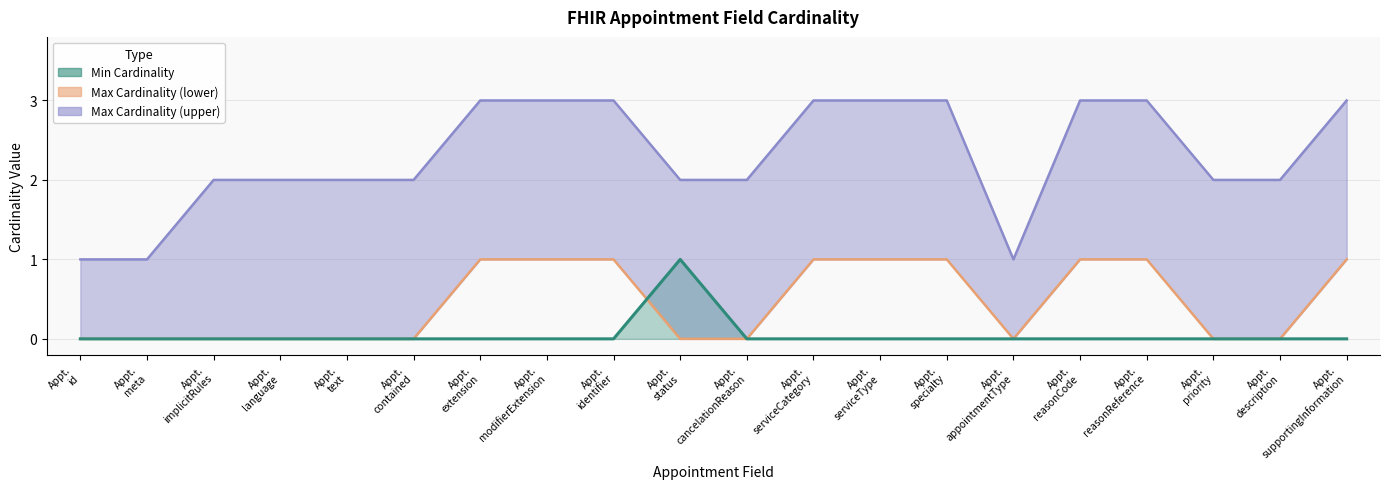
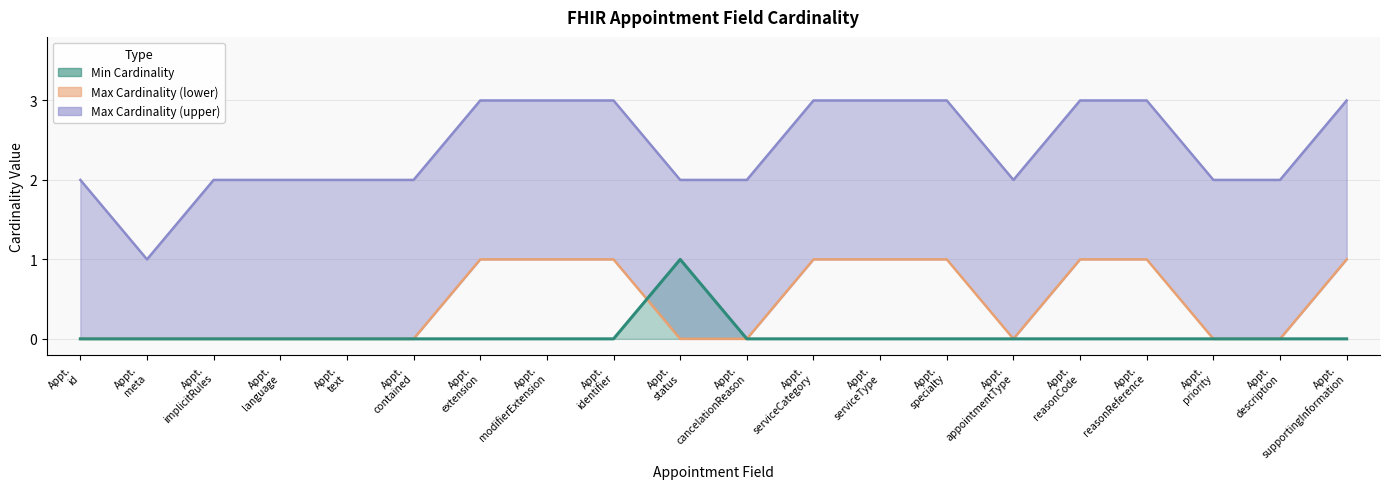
  {
    "Max Cardinality (upper)": {
-     "Appt. id": 1,
+     "Appt. id": 2,
      "Appt. meta": 1,
      "Appt. implicitRules": 2,
      "Appt. language": 2,
      "Appt. text": 2,
      "Appt. contained": 2,
      "Appt. extension": 3,
      "Appt. modifierExtension": 3,
      "Appt. identifier": 3,
      "Appt. status": 2,
      "Appt. cancelationReason": 2,
      "Appt. serviceCategory": 3,
      "Appt. serviceType": 3,
      "Appt. specialty": 3,
-     "Appt. appointmentType": 1,
+     "Appt. appointmentType": 2,
      "Appt. reasonCode": 3,
      "Appt. reasonReference": 3,
      "Appt. priority": 2,
      "Appt. description": 2,
      "Appt. supportingInformation": 3
    },
    "Max Cardinality (lower)": {
      "Appt. extension": 1,
      "Appt. modifierExtension": 1,
      "Appt. identifier": 1,
      "Appt. status": 0,
      "Appt. serviceCategory": 1,
      "Appt. serviceType": 1,
      "Appt. specialty": 1,
      "Appt. reasonCode": 1,
      "Appt. reasonReference": 1,
      "Appt. supportingInformation": 1
    },
    "Min Cardinality": {
      "Appt. extension": 0,
      "Appt. modifierExtension": 0,
      "Appt. identifier": 0,
      "Appt. status": 1,
      "Appt. serviceCategory": 0,
      "Appt. serviceType": 0,
      "Appt. specialty": 0,
      "Appt. reasonCode": 0,
      "Appt. reasonReference": 0,
      "Appt. supportingInformation": 0
    }
  }
